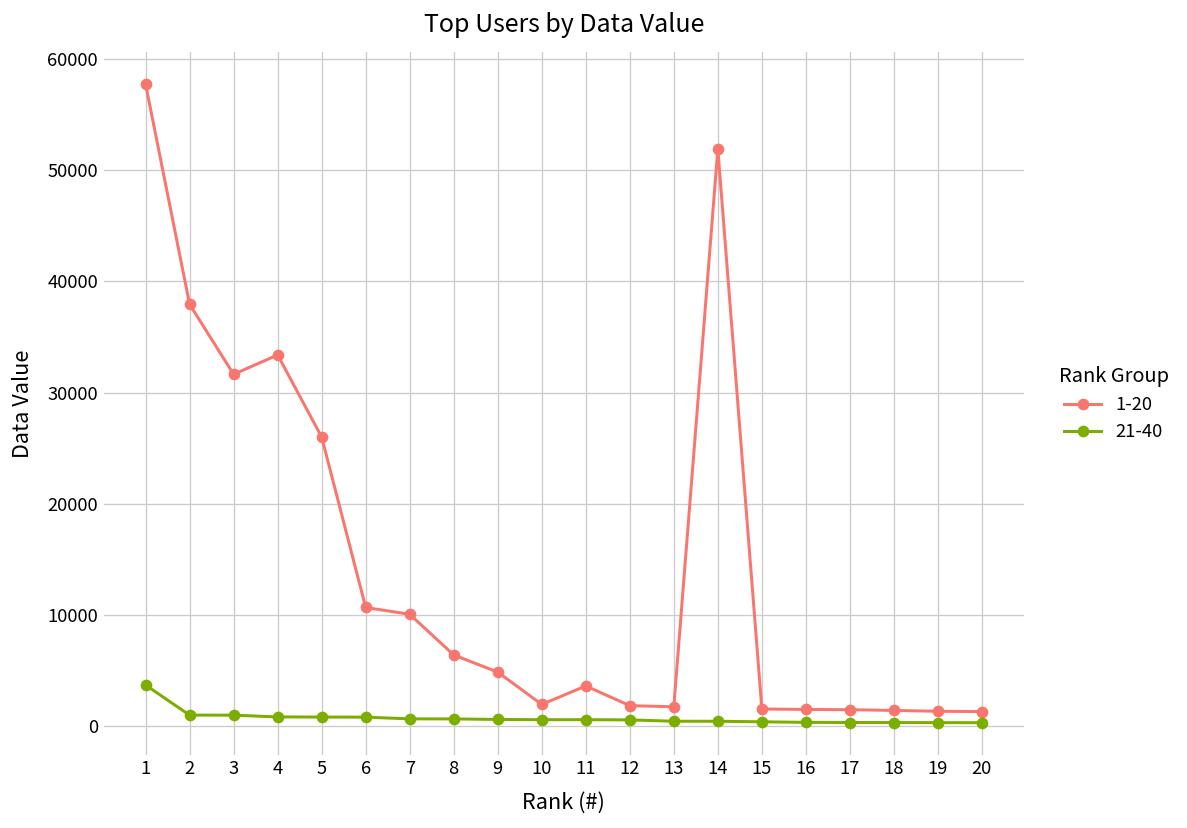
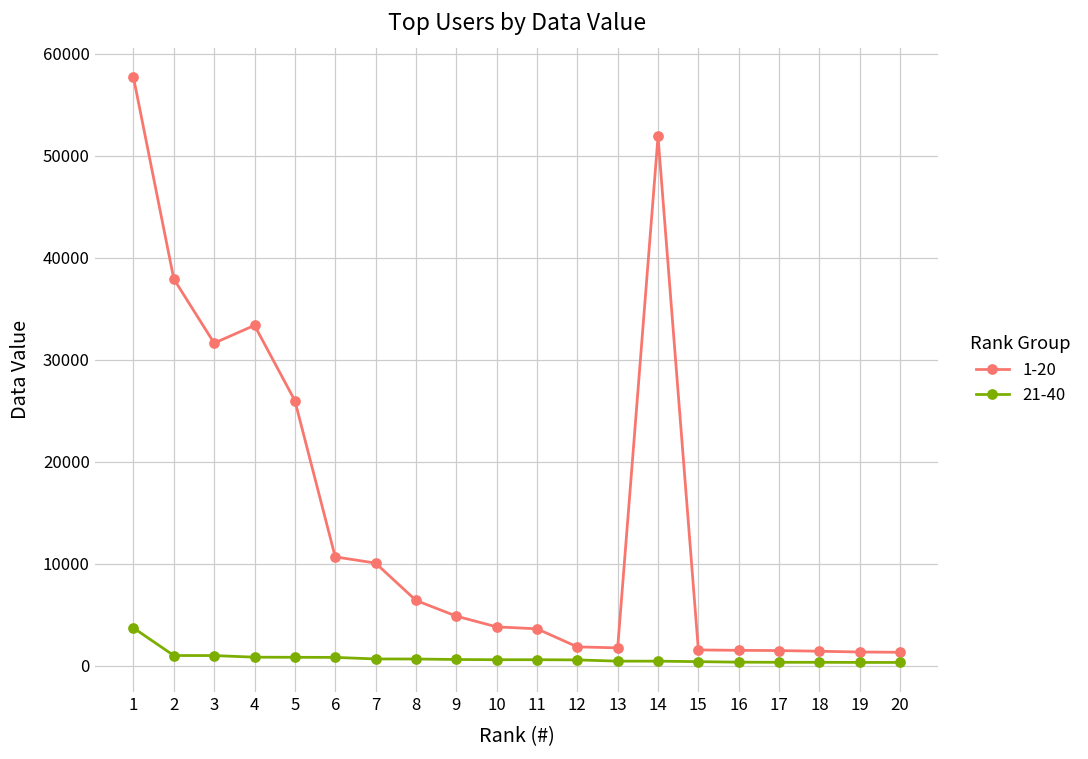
  {
    "1-20": {
      "1": 58000,
      "2": 38000,
      "3": 32000,
      "4": 33000,
      "5": 26000,
      "6": 11000,
      "7": 10000,
      "8": 6000,
      "9": 5000,
-     "10": 2000,
+     "10": 4000,
      "11": 4000,
      "12": 2000,
      "13": 2000,
      "14": 52000,
      "15": 2000,
      "16": 2000,
      "17": 2000,
      "18": 1000,
      "19": 1000,
      "20": 1000
    },
    "21-40": {
      "1": 4000,
      "2": 1000,
      "3": 1000,
      "4": 1000,
      "5": 1000,
      "6": 1000,
      "7": 1000,
      "8": 1000,
      "9": 1000,
      "10": 1000,
      "11": 1000,
      "12": 1000,
      "13": 0,
      "14": 0,
      "15": 0,
      "16": 0,
      "17": 0,
      "18": 0,
      "19": 0,
      "20": 0
    }
  }
